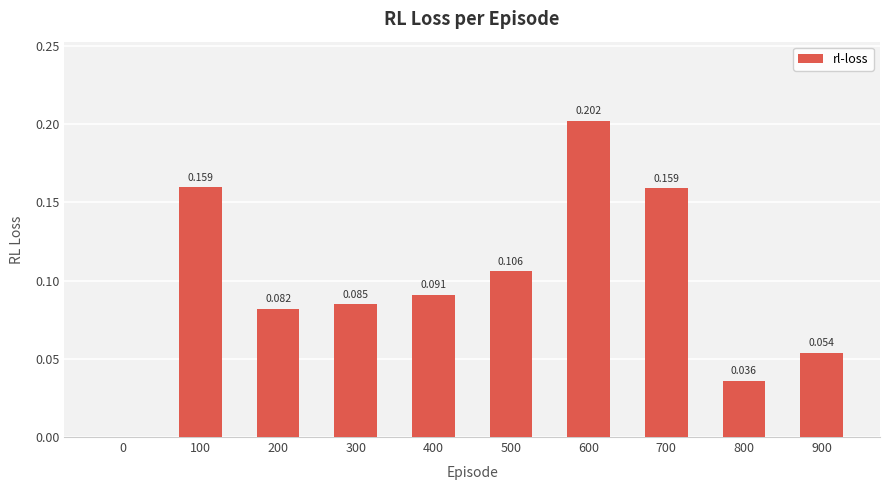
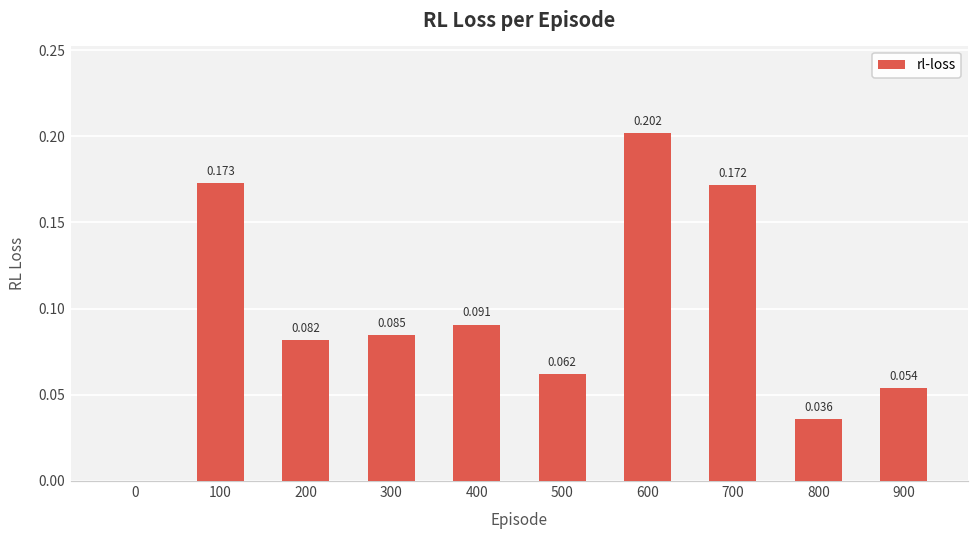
  {
-   "100": 0.159,
+   "100": 0.173,
    "200": 0.082,
    "300": 0.085,
    "400": 0.091,
-   "500": 0.106,
+   "500": 0.062,
    "600": 0.202,
-   "700": 0.159,
+   "700": 0.172,
    "800": 0.036,
    "900": 0.054
  }
